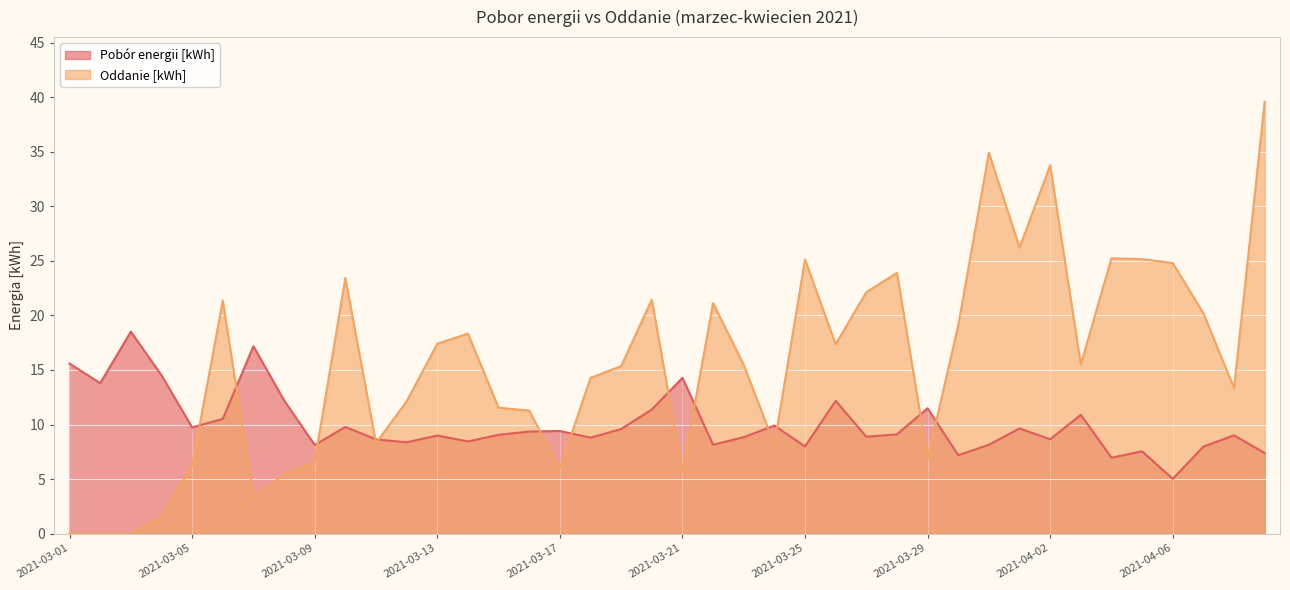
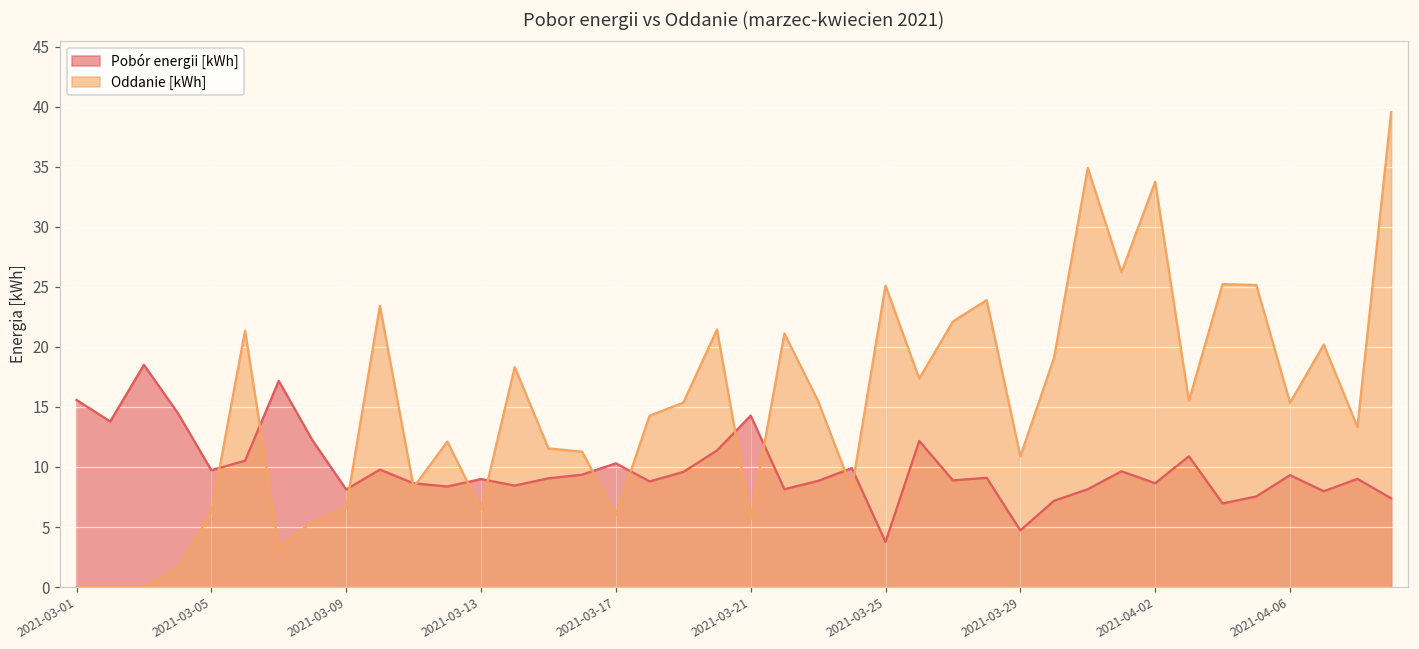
  {
    "Pobór energii [kWh]": {
      "2021-03-01": 15.6,
      "2021-03-05": 9.7,
      "2021-03-09": 8.1,
      "2021-03-13": 9.0,
-     "2021-03-17": 9.4,
+     "2021-03-17": 10.3,
      "2021-03-21": 14.3,
-     "2021-03-25": 8.0,
-     "2021-03-29": 11.5,
+     "2021-03-25": 3.8,
+     "2021-03-29": 4.7,
      "2021-04-02": 8.7,
-     "2021-04-06": 5.0
+     "2021-04-06": 9.3
    },
    "Oddanie [kWh]": {
      "2021-03-01": 0.0,
      "2021-03-05": 6.2,
      "2021-03-09": 6.6,
-     "2021-03-13": 17.4,
+     "2021-03-13": 6.5,
      "2021-03-17": 6.0,
      "2021-03-21": 5.7,
      "2021-03-25": 25.1,
-     "2021-03-29": 6.9,
+     "2021-03-29": 10.9,
      "2021-04-02": 33.8,
-     "2021-04-06": 24.8
+     "2021-04-06": 15.4
    }
  }
